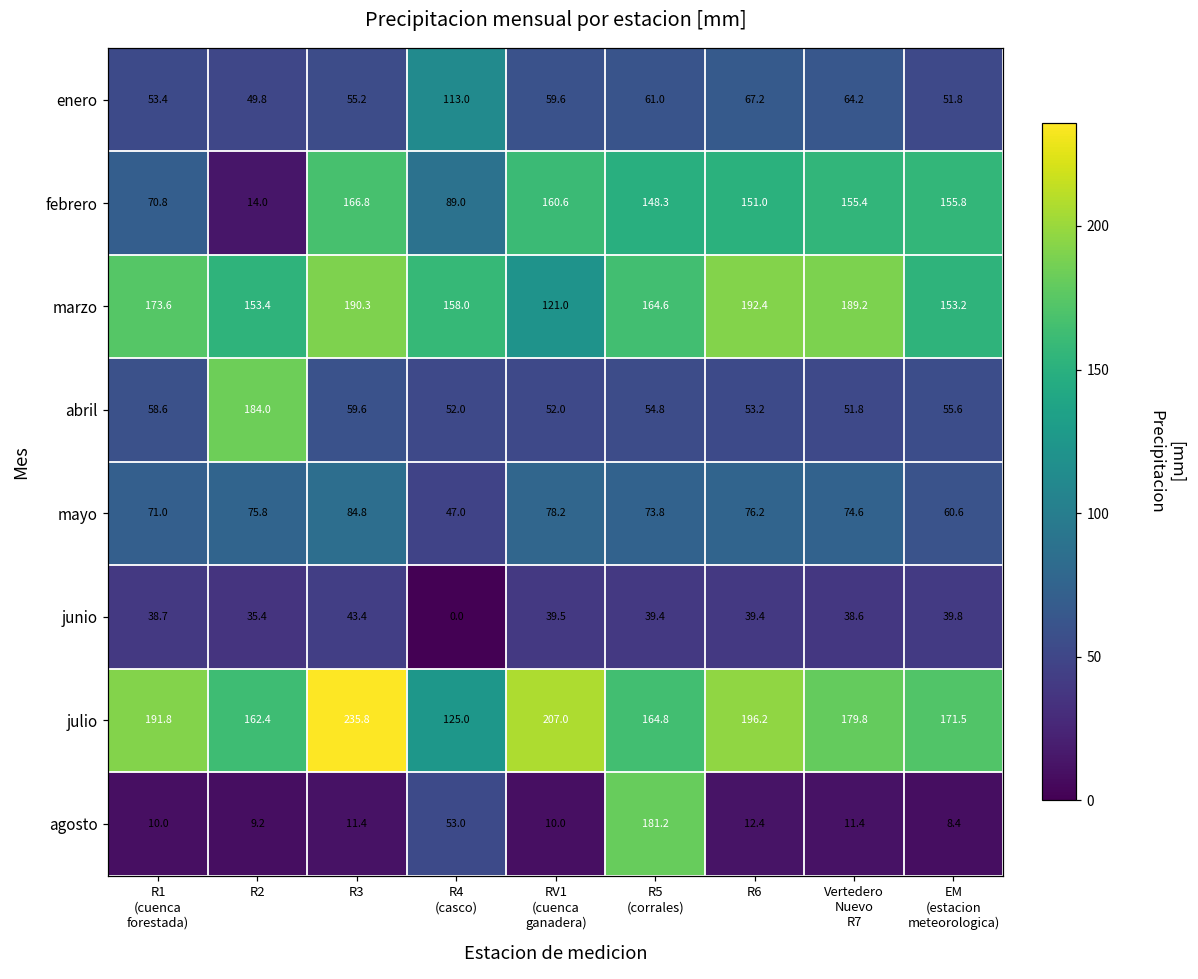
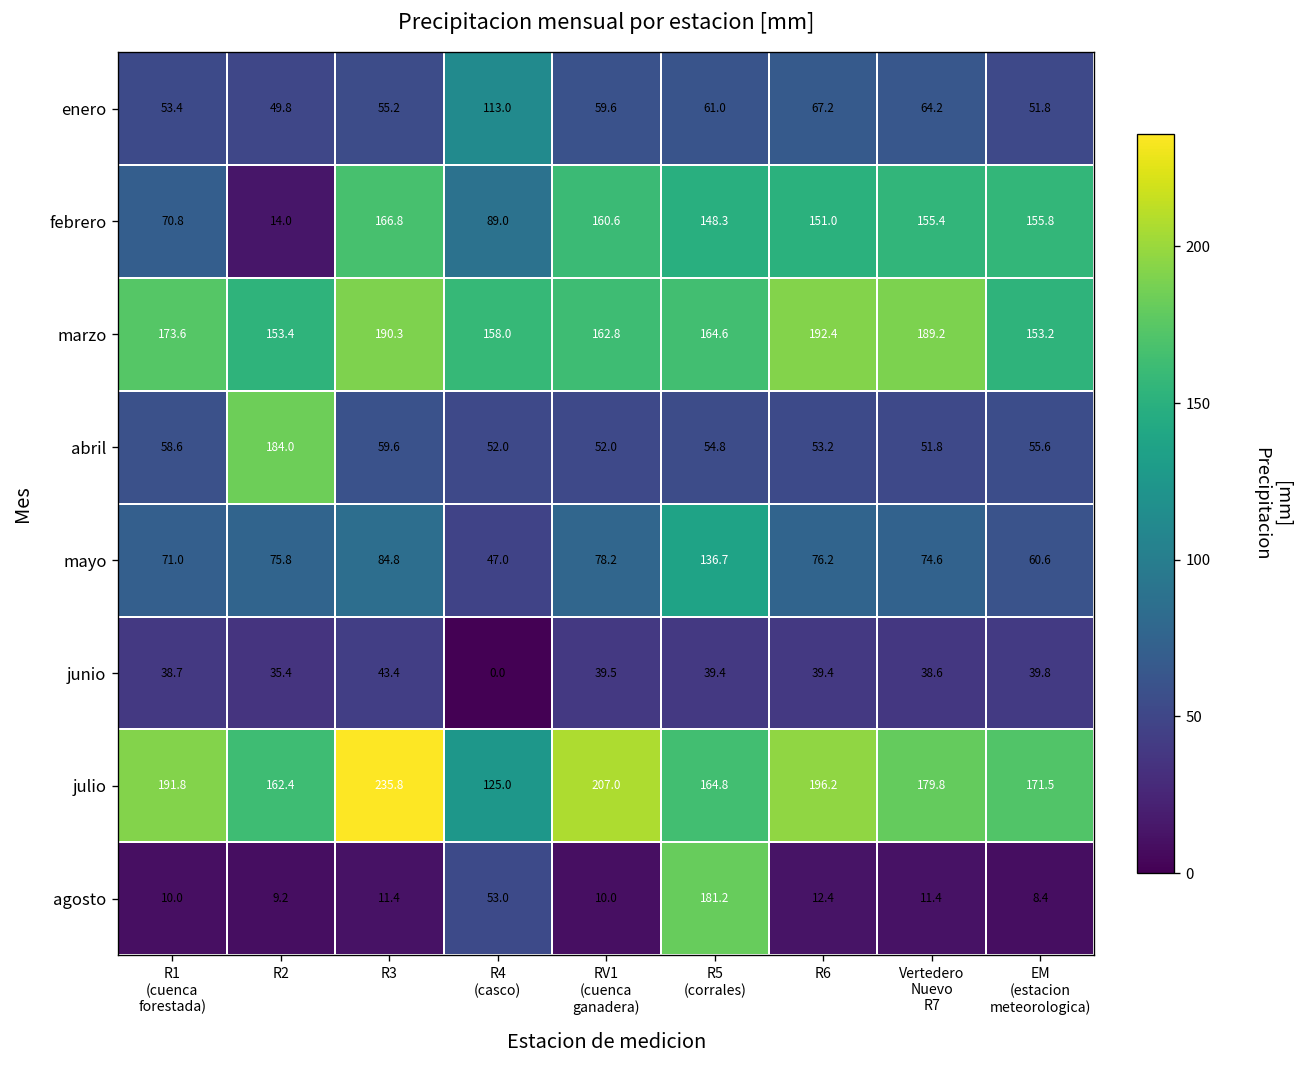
  {
    "enero": {
      "R1 (cuenca forestada)": 53.4,
      "R2": 49.8,
      "R3": 55.2,
      "R4 (casco)": 113.0,
      "RV1 (cuenca ganadera)": 59.6,
      "R5 (corrales)": 61.0,
      "R6": 67.2,
      "Vertedero Nuevo R7": 64.2,
      "EM (estacion meteorologica)": 51.8
    },
    "febrero": {
      "R1 (cuenca forestada)": 70.8,
      "R2": 14.0,
      "R3": 166.8,
      "R4 (casco)": 89.0,
      "RV1 (cuenca ganadera)": 160.6,
      "R5 (corrales)": 148.3,
      "R6": 151.0,
      "Vertedero Nuevo R7": 155.4,
      "EM (estacion meteorologica)": 155.8
    },
    "marzo": {
      "R1 (cuenca forestada)": 173.6,
      "R2": 153.4,
      "R3": 190.3,
      "R4 (casco)": 158.0,
-     "RV1 (cuenca ganadera)": 121.0,
+     "RV1 (cuenca ganadera)": 162.8,
      "R5 (corrales)": 164.6,
      "R6": 192.4,
      "Vertedero Nuevo R7": 189.2,
      "EM (estacion meteorologica)": 153.2
    },
    "abril": {
      "R1 (cuenca forestada)": 58.6,
      "R2": 184.0,
      "R3": 59.6,
      "R4 (casco)": 52.0,
      "RV1 (cuenca ganadera)": 52.0,
      "R5 (corrales)": 54.8,
      "R6": 53.2,
      "Vertedero Nuevo R7": 51.8,
      "EM (estacion meteorologica)": 55.6
    },
    "mayo": {
      "R1 (cuenca forestada)": 71.0,
      "R2": 75.8,
      "R3": 84.8,
      "R4 (casco)": 47.0,
      "RV1 (cuenca ganadera)": 78.2,
-     "R5 (corrales)": 73.8,
+     "R5 (corrales)": 136.7,
      "R6": 76.2,
      "Vertedero Nuevo R7": 74.6,
      "EM (estacion meteorologica)": 60.6
    },
    "junio": {
      "R1 (cuenca forestada)": 38.7,
      "R2": 35.4,
      "R3": 43.4,
      "R4 (casco)": 0.0,
      "RV1 (cuenca ganadera)": 39.5,
      "R5 (corrales)": 39.4,
      "R6": 39.4,
      "Vertedero Nuevo R7": 38.6,
      "EM (estacion meteorologica)": 39.8
    },
    "julio": {
      "R1 (cuenca forestada)": 191.8,
      "R2": 162.4,
      "R3": 235.8,
      "R4 (casco)": 125.0,
      "RV1 (cuenca ganadera)": 207.0,
      "R5 (corrales)": 164.8,
      "R6": 196.2,
      "Vertedero Nuevo R7": 179.8,
      "EM (estacion meteorologica)": 171.5
    },
    "agosto": {
      "R1 (cuenca forestada)": 10.0,
      "R2": 9.2,
      "R3": 11.4,
      "R4 (casco)": 53.0,
      "RV1 (cuenca ganadera)": 10.0,
      "R5 (corrales)": 181.2,
      "R6": 12.4,
      "Vertedero Nuevo R7": 11.4,
      "EM (estacion meteorologica)": 8.4
    }
  }
